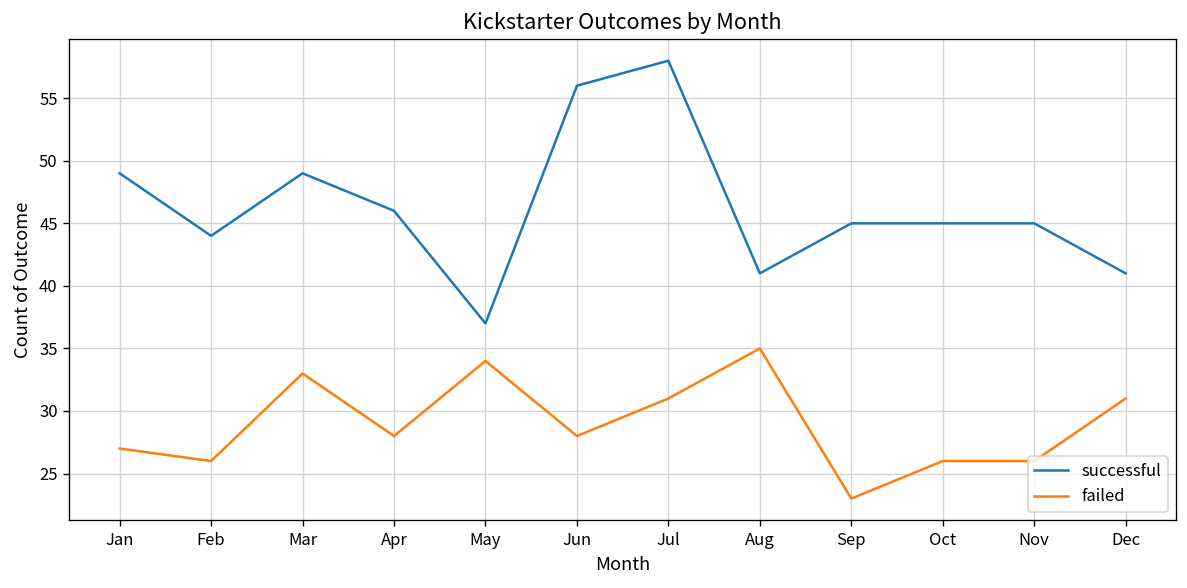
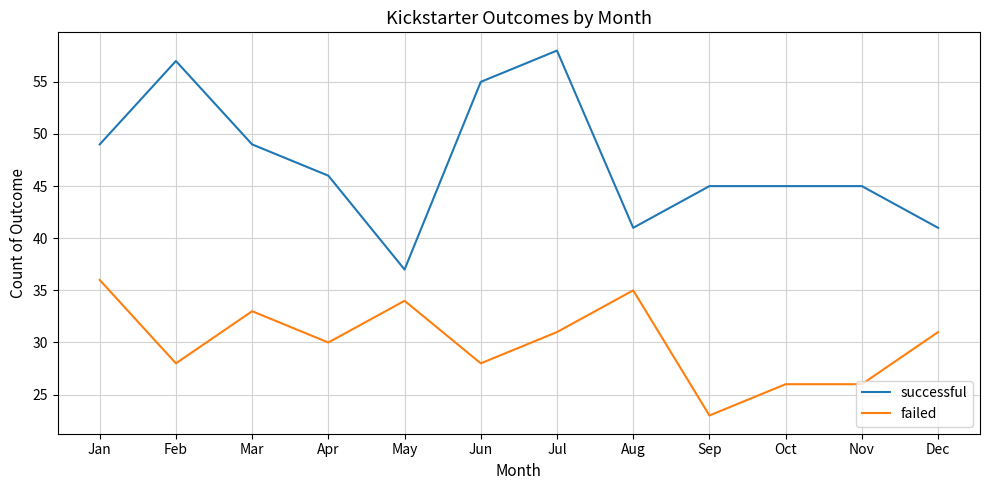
  {
    "successful": {
      "Jan": 49,
-     "Feb": 44,
+     "Feb": 57,
      "Mar": 49,
      "Apr": 46,
      "May": 37,
-     "Jun": 56,
+     "Jun": 55,
      "Jul": 58,
      "Aug": 41,
      "Sep": 45,
      "Oct": 45,
      "Nov": 45,
      "Dec": 41
    },
    "failed": {
-     "Jan": 27,
-     "Feb": 26,
+     "Jan": 36,
+     "Feb": 28,
      "Mar": 33,
-     "Apr": 28,
+     "Apr": 30,
      "May": 34,
      "Jun": 28,
      "Jul": 31,
      "Aug": 35,
      "Sep": 23,
      "Oct": 26,
      "Dec": 31
    }
  }
